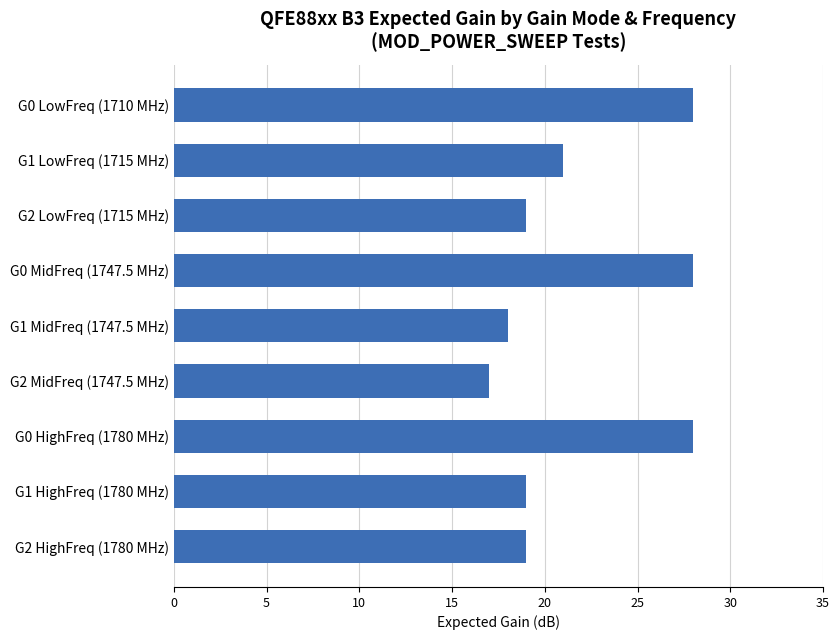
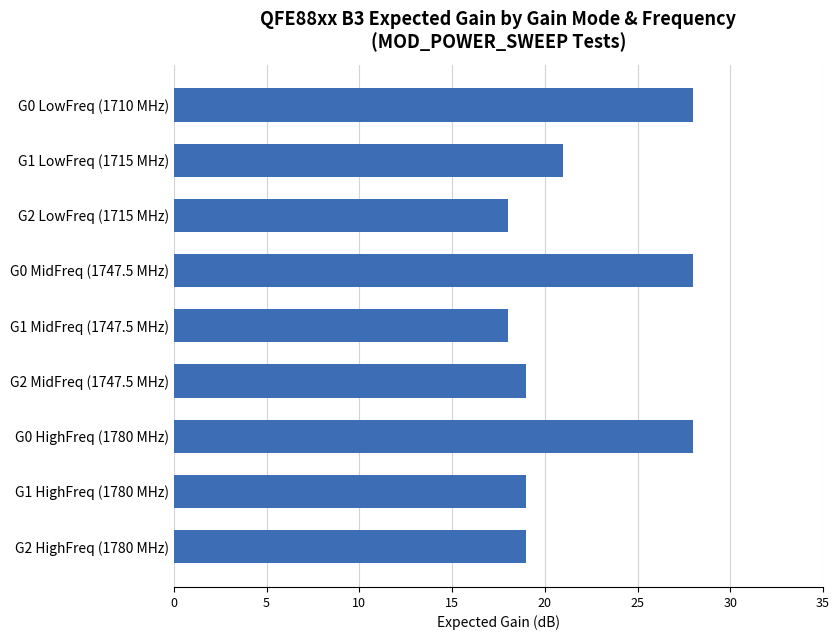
  {
    "G0 LowFreq (1710 MHz)": 28,
    "G1 LowFreq (1715 MHz)": 21,
-   "G2 LowFreq (1715 MHz)": 19,
+   "G2 LowFreq (1715 MHz)": 18,
    "G0 MidFreq (1747.5 MHz)": 28,
    "G1 MidFreq (1747.5 MHz)": 18,
-   "G2 MidFreq (1747.5 MHz)": 17,
+   "G2 MidFreq (1747.5 MHz)": 19,
    "G0 HighFreq (1780 MHz)": 28,
    "G1 HighFreq (1780 MHz)": 19,
    "G2 HighFreq (1780 MHz)": 19
  }
